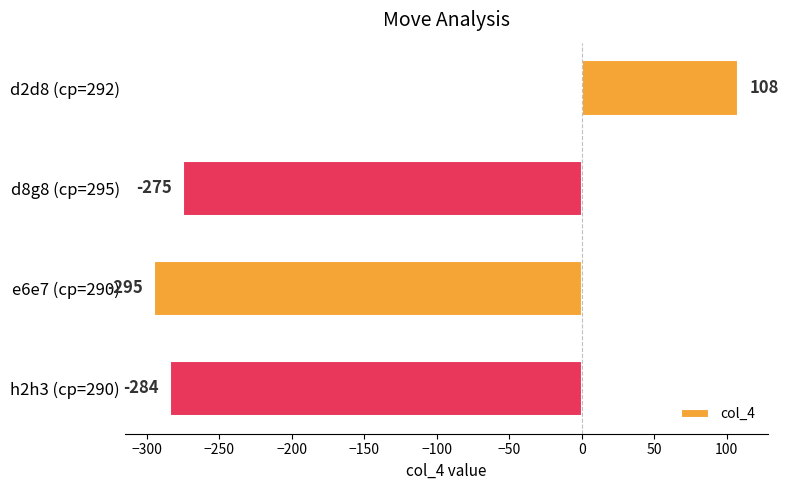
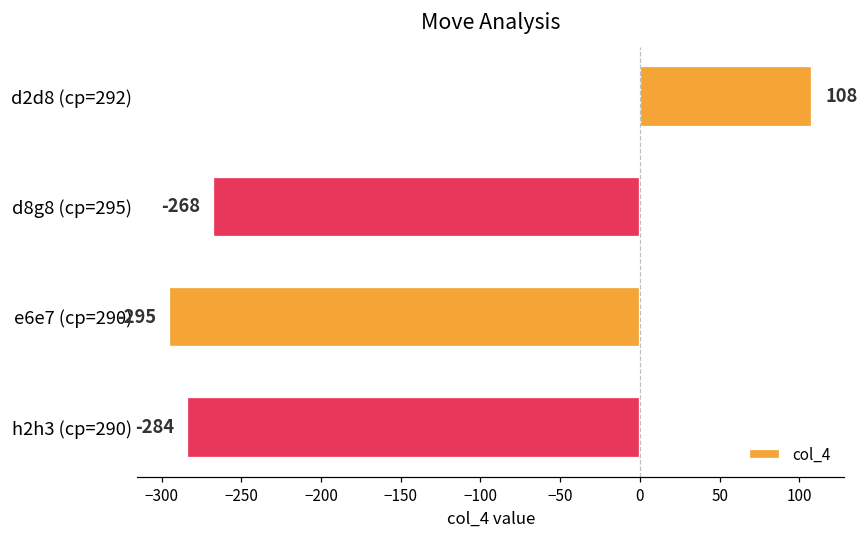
  {
    "d2d8 (cp=292)": 108,
-   "d8g8 (cp=295)": -275,
+   "d8g8 (cp=295)": -268,
    "e6e7 (cp=290)": -295,
    "h2h3 (cp=290)": -284
  }
